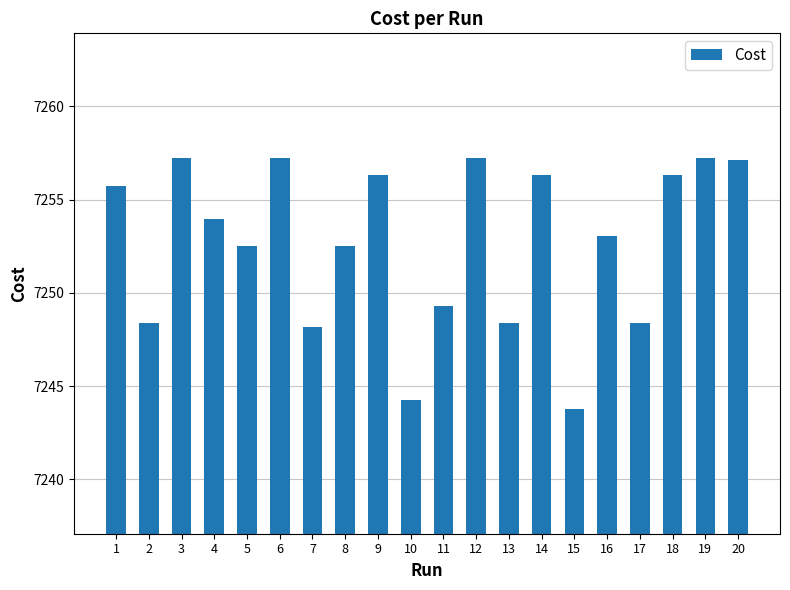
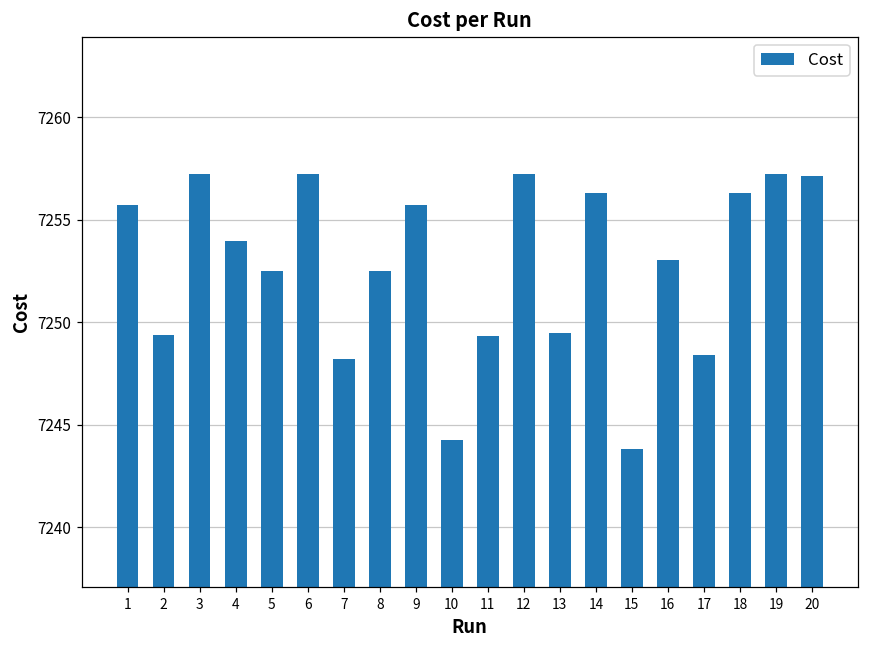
  {
    "1": 7255.7,
-   "2": 7248.4,
+   "2": 7249.4,
    "3": 7257.2,
    "4": 7254.0,
    "5": 7252.5,
    "6": 7257.2,
    "7": 7248.2,
    "8": 7252.5,
-   "9": 7256.3,
+   "9": 7255.7,
    "10": 7244.3,
    "11": 7249.3,
    "12": 7257.2,
-   "13": 7248.4,
+   "13": 7249.5,
    "14": 7256.3,
    "15": 7243.8,
    "16": 7253.0,
    "17": 7248.4,
    "18": 7256.3,
    "19": 7257.2,
    "20": 7257.1
  }
